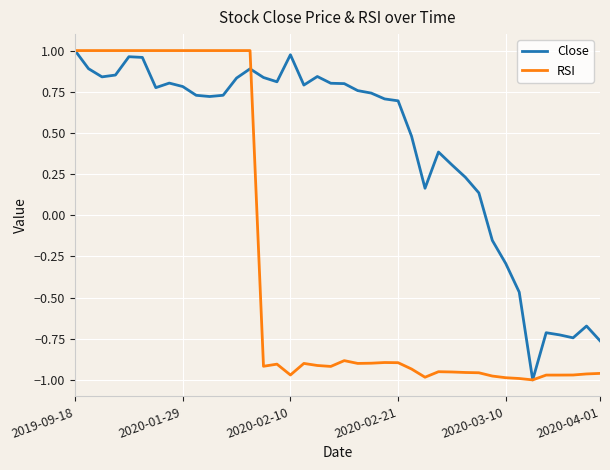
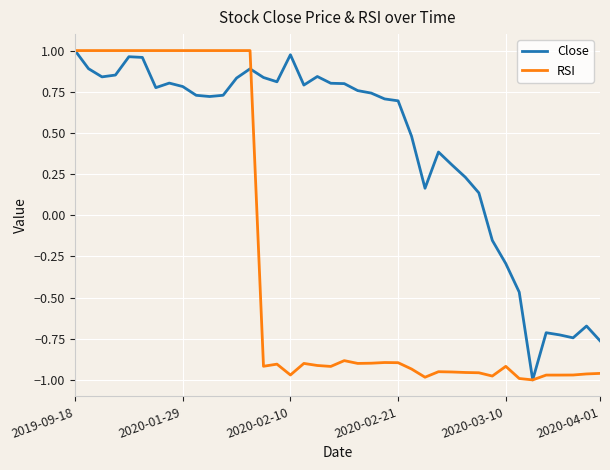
  {
    "Close": {
      "2020-01-29": 0.78,
      "2020-02-10": 0.97,
      "2020-02-21": 0.69,
      "2020-03-10": -0.29,
      "2020-04-01": -0.76
    },
    "RSI": {
      "2020-01-29": 1.00,
      "2020-02-10": -0.97,
      "2020-02-21": -0.90,
-     "2020-03-10": -0.99,
+     "2020-03-10": -0.92,
      "2020-04-01": -0.96
    }
  }
